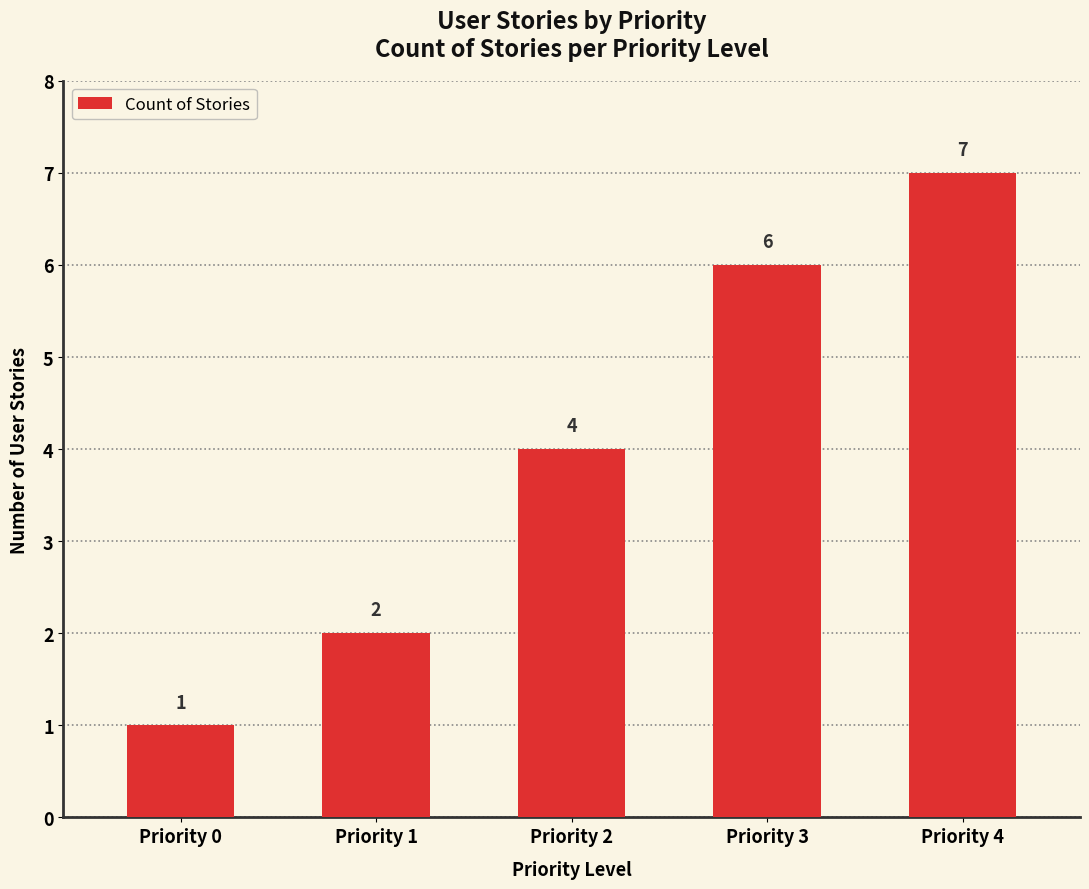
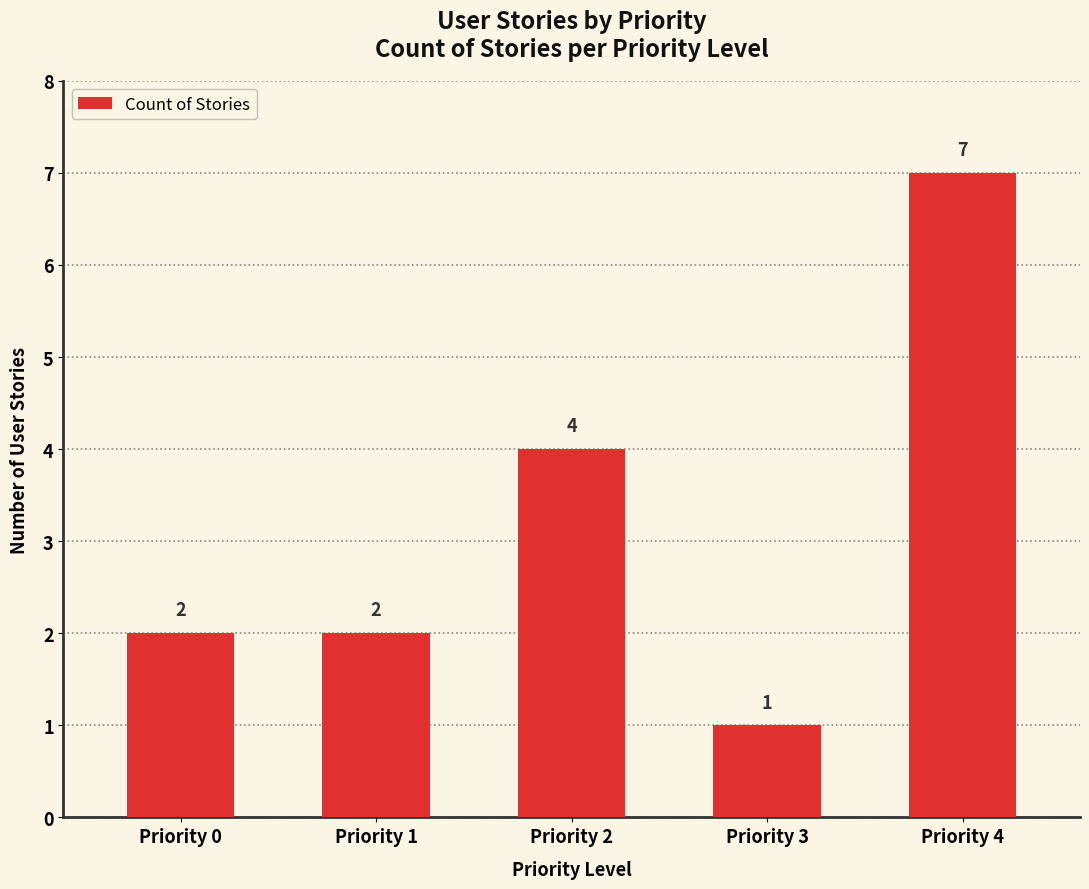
  {
-   "Priority 0": 1,
+   "Priority 0": 2,
    "Priority 1": 2,
    "Priority 2": 4,
-   "Priority 3": 6,
+   "Priority 3": 1,
    "Priority 4": 7
  }
